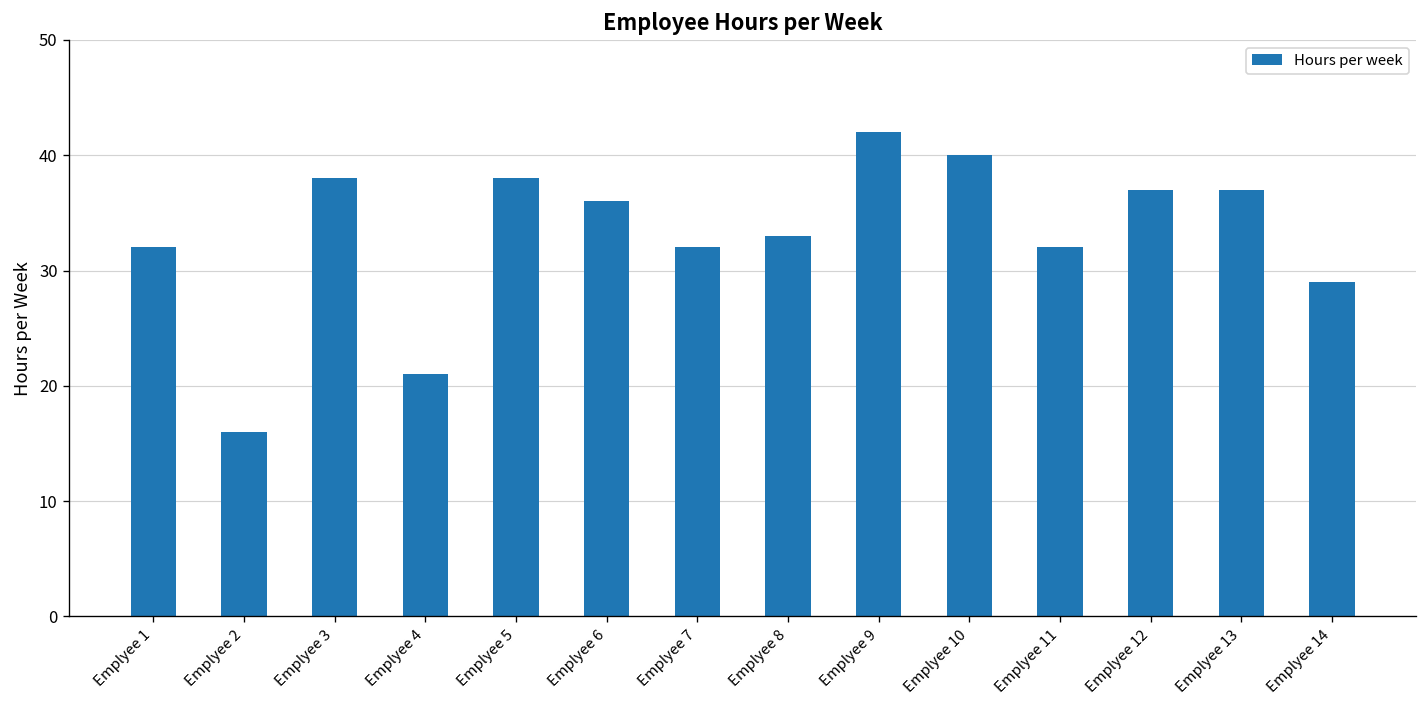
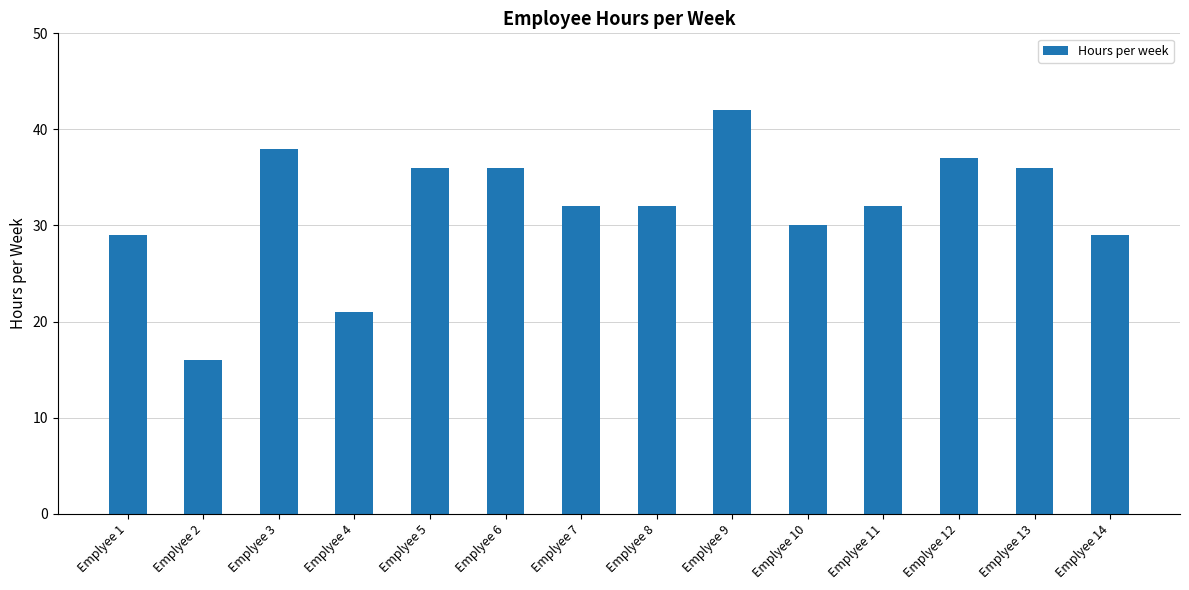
  {
-   "Emplyee 1": 32,
+   "Emplyee 1": 29,
    "Emplyee 2": 16,
    "Emplyee 3": 38,
    "Emplyee 4": 21,
-   "Emplyee 5": 38,
+   "Emplyee 5": 36,
    "Emplyee 6": 36,
    "Emplyee 7": 32,
-   "Emplyee 8": 33,
+   "Emplyee 8": 32,
    "Emplyee 9": 42,
-   "Emplyee 10": 40,
+   "Emplyee 10": 30,
    "Emplyee 11": 32,
    "Emplyee 12": 37,
-   "Emplyee 13": 37,
+   "Emplyee 13": 36,
    "Emplyee 14": 29
  }
